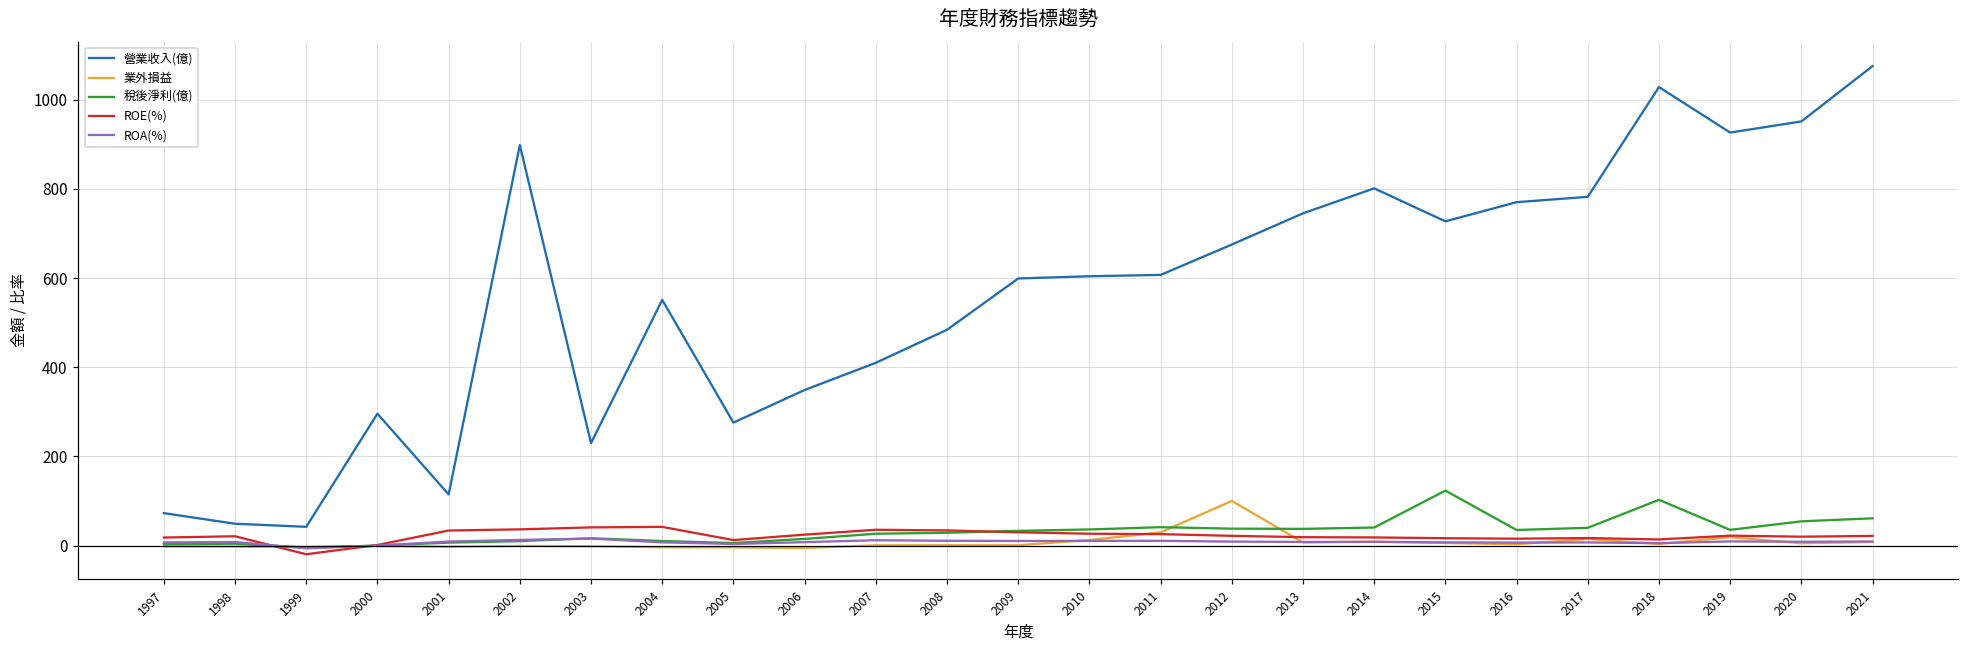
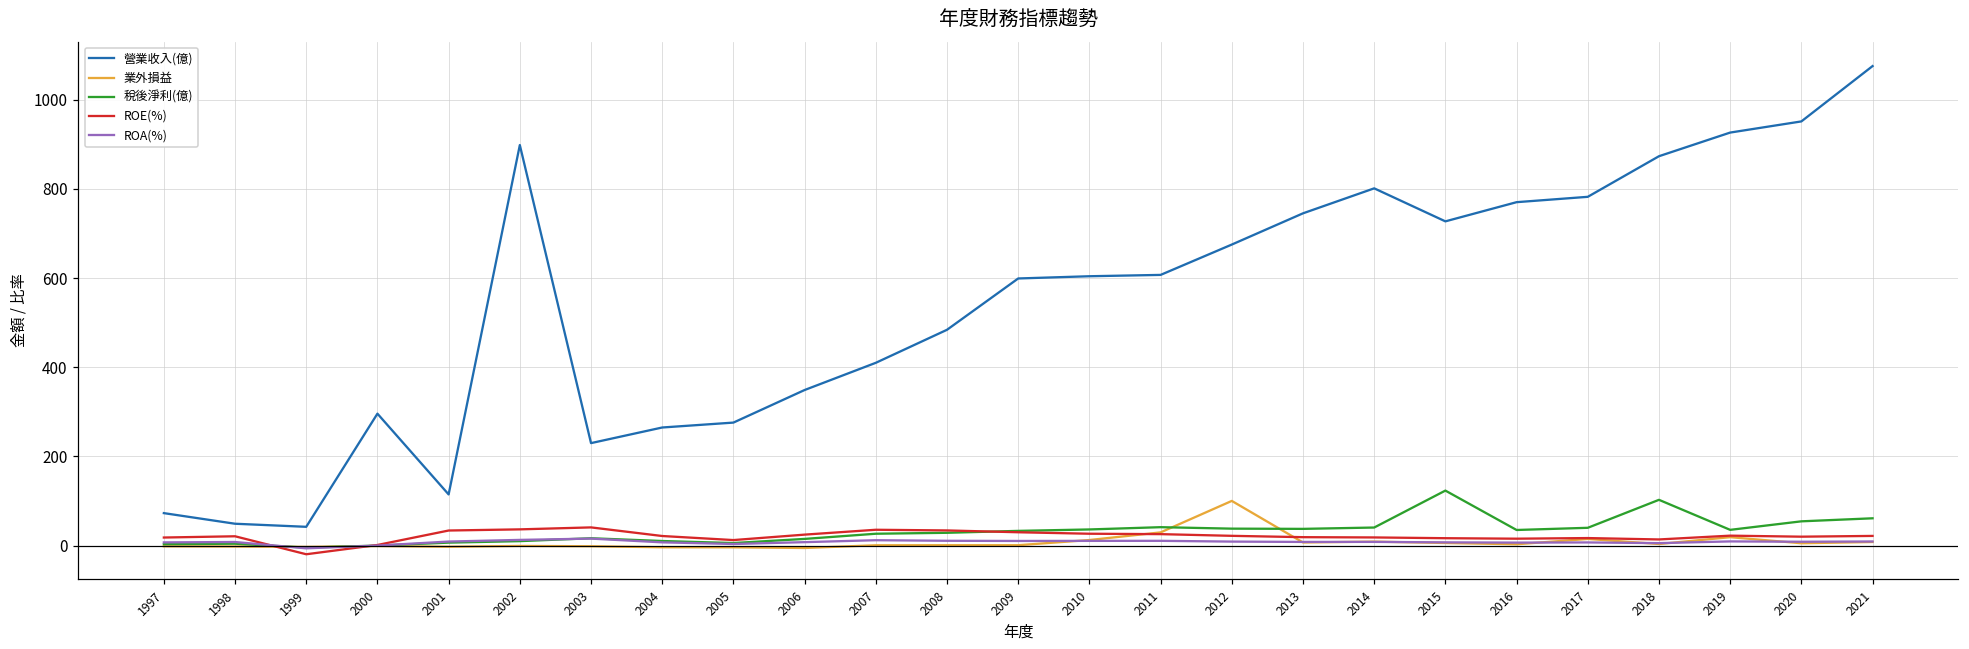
  {
    "營業收入(億)": {
      "1997": 70,
      "1998": 50,
      "1999": 40,
      "2000": 300,
      "2001": 120,
      "2002": 900,
      "2003": 230,
-     "2004": 550,
+     "2004": 270,
      "2005": 280,
      "2006": 350,
      "2007": 410,
      "2008": 480,
      "2009": 600,
      "2010": 600,
      "2011": 610,
      "2012": 680,
      "2013": 750,
      "2014": 800,
      "2015": 730,
      "2016": 770,
      "2017": 780,
-     "2018": 1030,
+     "2018": 870,
      "2019": 930,
      "2020": 950,
      "2021": 1080
    },
    "業外損益": {
      "2001": 0,
      "2002": 0,
      "2003": 0,
      "2004": 0,
      "2005": 0,
      "2006": -10,
      "2007": 0,
      "2008": 0,
      "2009": 0,
      "2012": 100
    },
    "稅後淨利(億)": {
      "2006": 20,
      "2007": 30,
      "2010": 40,
      "2011": 40,
      "2012": 40,
      "2013": 40,
      "2014": 40,
      "2015": 120,
      "2016": 40,
      "2017": 40,
      "2018": 100,
      "2019": 40,
      "2020": 50,
      "2021": 60
    },
    "ROE(%)": {
      "1997": 20,
      "1998": 20,
      "1999": -20,
      "2001": 30,
      "2002": 40,
      "2003": 40,
-     "2004": 40,
+     "2004": 20,
      "2005": 10,
      "2006": 20,
      "2007": 40,
      "2010": 30,
      "2012": 20,
      "2013": 20,
      "2014": 20,
      "2015": 20,
      "2016": 20,
      "2018": 10,
      "2020": 20,
      "2021": 20
    },
    "ROA(%)": {
      "2006": 10,
      "2007": 10,
      "2008": 10,
      "2009": 10,
      "2011": 10,
      "2012": 10,
      "2017": 10,
      "2019": 10
    }
  }
